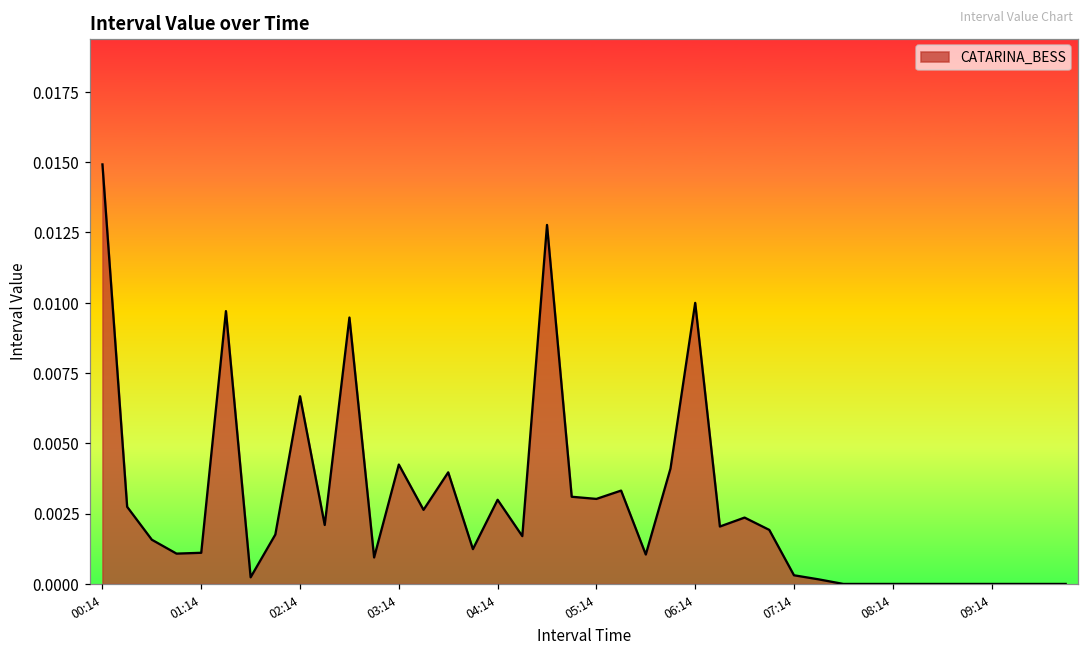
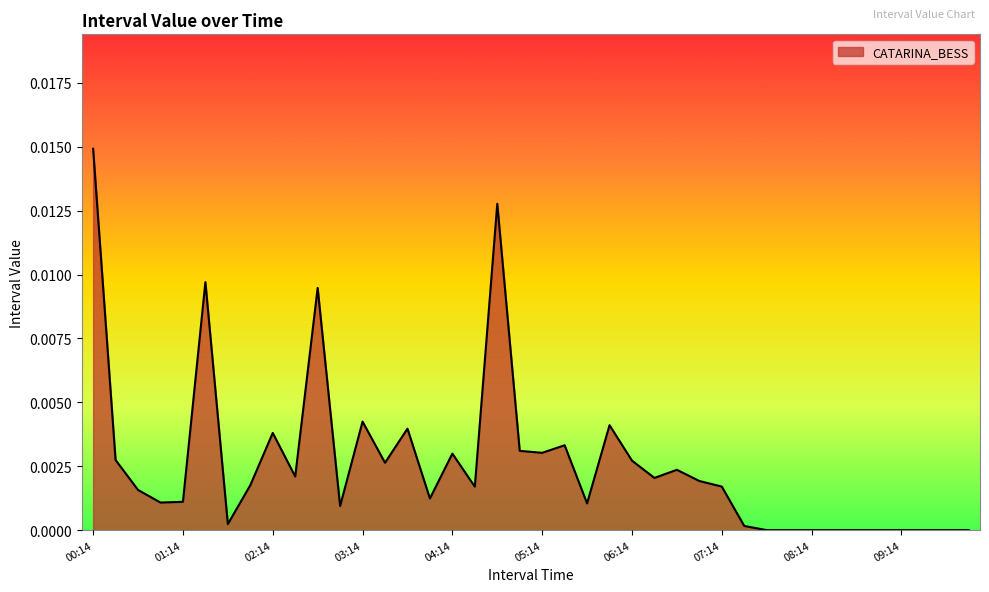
  {
    "00:14": 0.0149,
    "01:14": 0.0011,
-   "02:14": 0.0067,
+   "02:14": 0.0038,
    "03:14": 0.0042,
    "04:14": 0.0030,
    "05:14": 0.0030,
-   "06:14": 0.0100,
-   "07:14": 0.0003,
+   "06:14": 0.0027,
+   "07:14": 0.0017,
    "08:14": 0.0000,
    "09:14": 0.0000
  }
